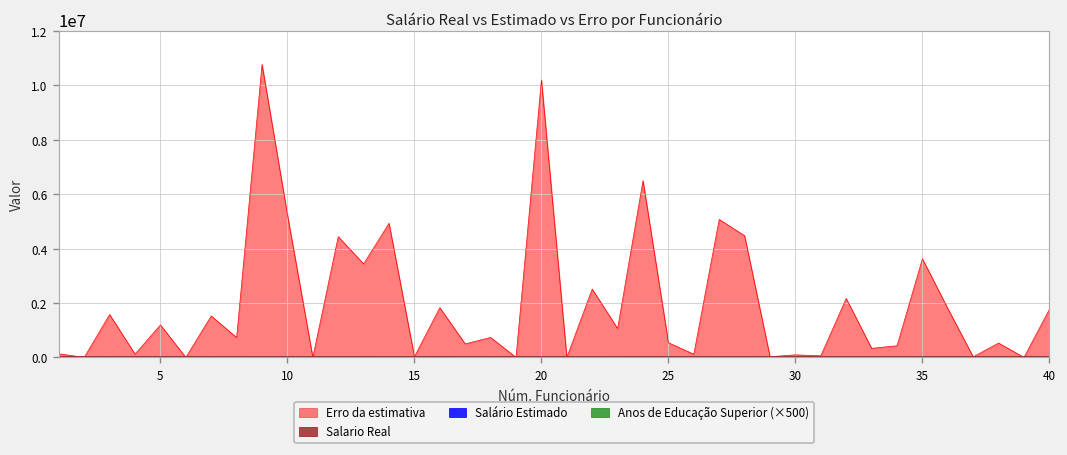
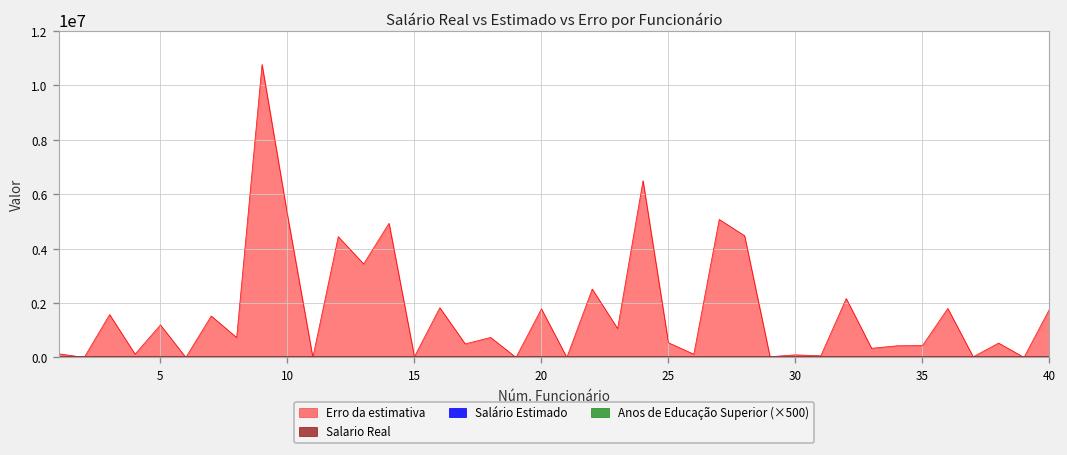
  {
    "Erro da estimativa": {
      "5": 1200000,
      "10": 5200000,
-     "20": 10200000,
+     "20": 1800000,
      "25": 500000,
-     "35": 3600000,
+     "35": 400000,
      "40": 1800000
    }
  }
